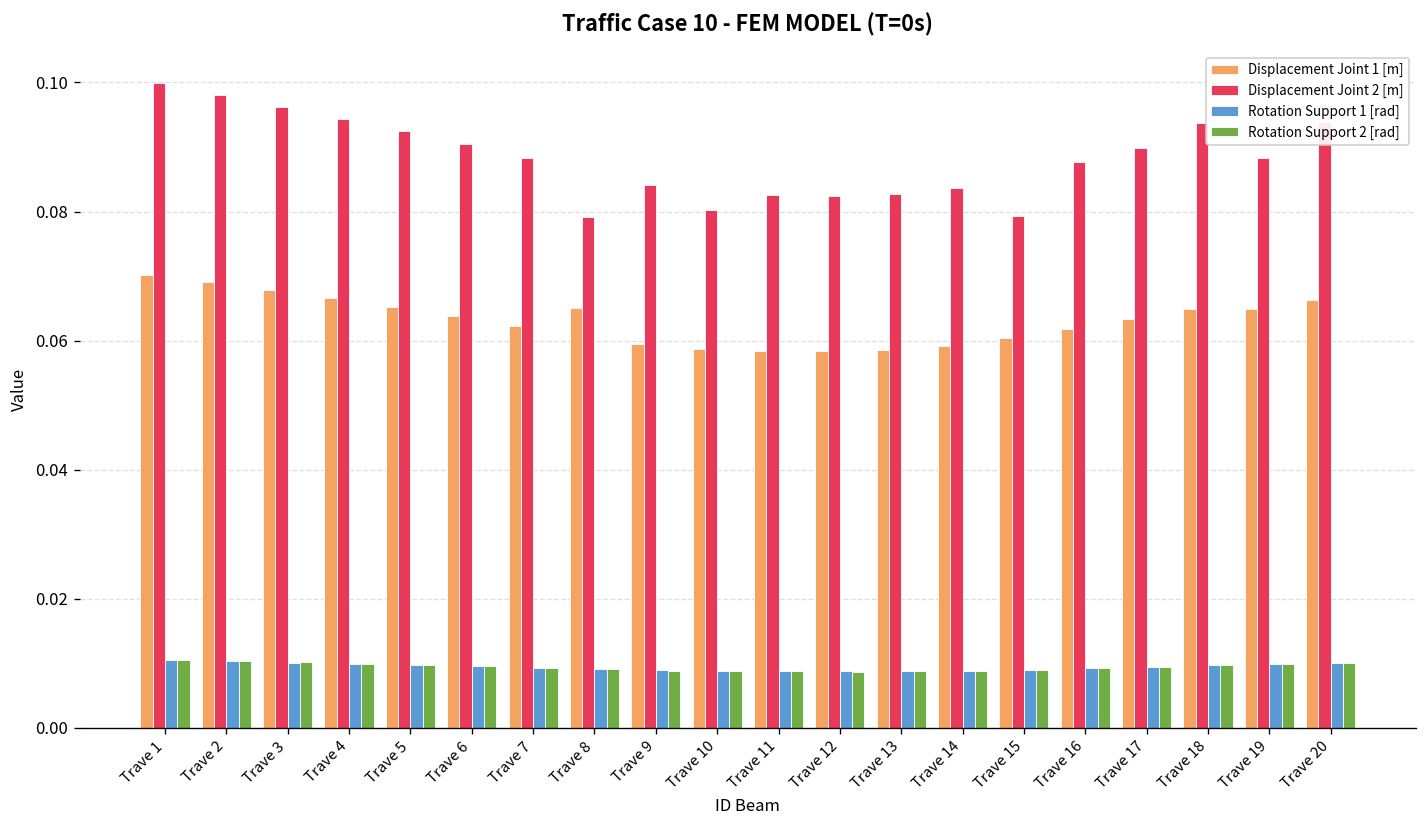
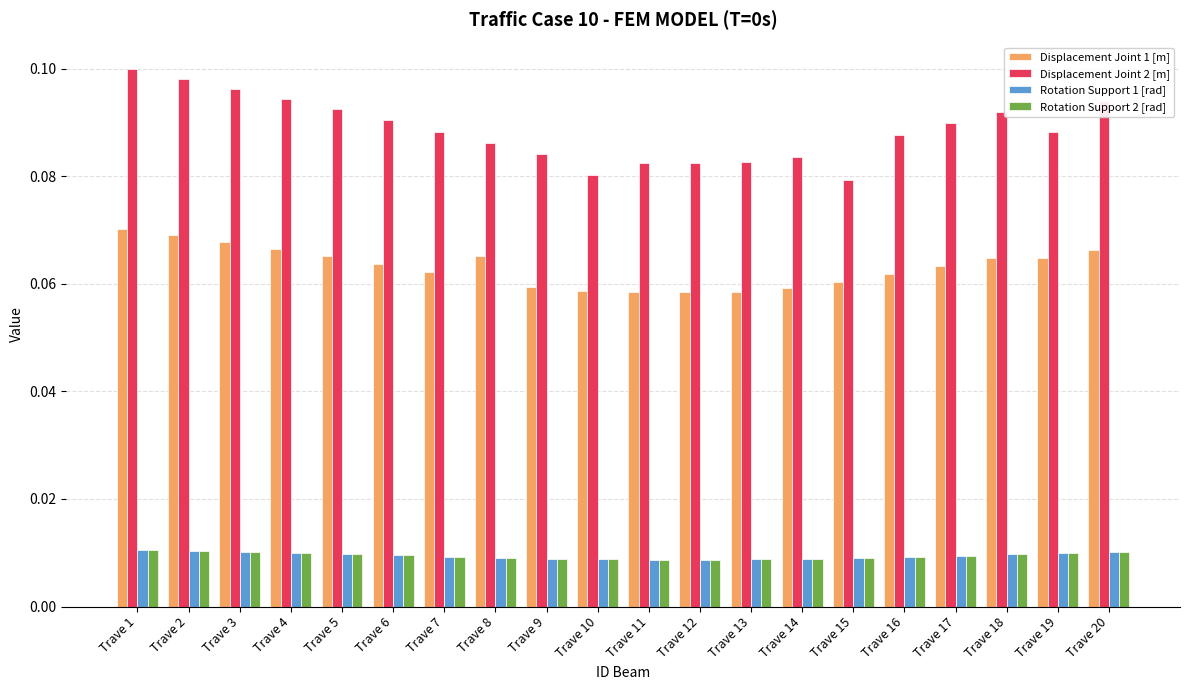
  {
    "Displacement Joint 1 [m]": {
      "Trave 1": 0.070,
      "Trave 2": 0.069,
      "Trave 3": 0.068,
      "Trave 4": 0.067,
      "Trave 5": 0.065,
      "Trave 6": 0.064,
      "Trave 7": 0.062,
      "Trave 8": 0.065,
      "Trave 9": 0.059,
      "Trave 10": 0.059,
      "Trave 11": 0.058,
      "Trave 12": 0.058,
      "Trave 13": 0.059,
      "Trave 14": 0.059,
      "Trave 15": 0.060,
      "Trave 16": 0.062,
      "Trave 17": 0.063,
      "Trave 18": 0.065,
      "Trave 19": 0.065,
      "Trave 20": 0.066
    },
    "Displacement Joint 2 [m]": {
      "Trave 1": 0.100,
      "Trave 2": 0.098,
      "Trave 3": 0.096,
      "Trave 4": 0.094,
      "Trave 5": 0.092,
      "Trave 6": 0.090,
      "Trave 7": 0.088,
-     "Trave 8": 0.079,
+     "Trave 8": 0.086,
      "Trave 9": 0.084,
      "Trave 10": 0.080,
      "Trave 11": 0.083,
      "Trave 12": 0.082,
      "Trave 13": 0.083,
      "Trave 14": 0.084,
      "Trave 15": 0.079,
      "Trave 16": 0.088,
      "Trave 17": 0.090,
-     "Trave 18": 0.094,
+     "Trave 18": 0.092,
      "Trave 19": 0.088
    },
    "Rotation Support 1 [rad]": {
      "Trave 1": 0.010,
      "Trave 2": 0.010,
      "Trave 3": 0.010,
      "Trave 4": 0.010,
      "Trave 5": 0.010,
      "Trave 6": 0.010,
      "Trave 7": 0.009,
      "Trave 8": 0.009,
      "Trave 9": 0.009,
      "Trave 10": 0.009,
      "Trave 11": 0.009,
      "Trave 12": 0.009,
      "Trave 13": 0.009,
      "Trave 14": 0.009,
      "Trave 15": 0.009,
      "Trave 16": 0.009,
      "Trave 17": 0.009,
      "Trave 18": 0.010,
      "Trave 19": 0.010,
      "Trave 20": 0.010
    },
    "Rotation Support 2 [rad]": {
      "Trave 1": 0.010,
      "Trave 2": 0.010,
      "Trave 3": 0.010,
      "Trave 4": 0.010,
      "Trave 5": 0.010,
      "Trave 6": 0.010,
      "Trave 7": 0.009,
      "Trave 8": 0.009,
      "Trave 9": 0.009,
      "Trave 10": 0.009,
      "Trave 11": 0.009,
      "Trave 12": 0.009,
      "Trave 13": 0.009,
      "Trave 14": 0.009,
      "Trave 15": 0.009,
      "Trave 16": 0.009,
      "Trave 17": 0.009,
      "Trave 18": 0.010,
      "Trave 19": 0.010,
      "Trave 20": 0.010
    }
  }
